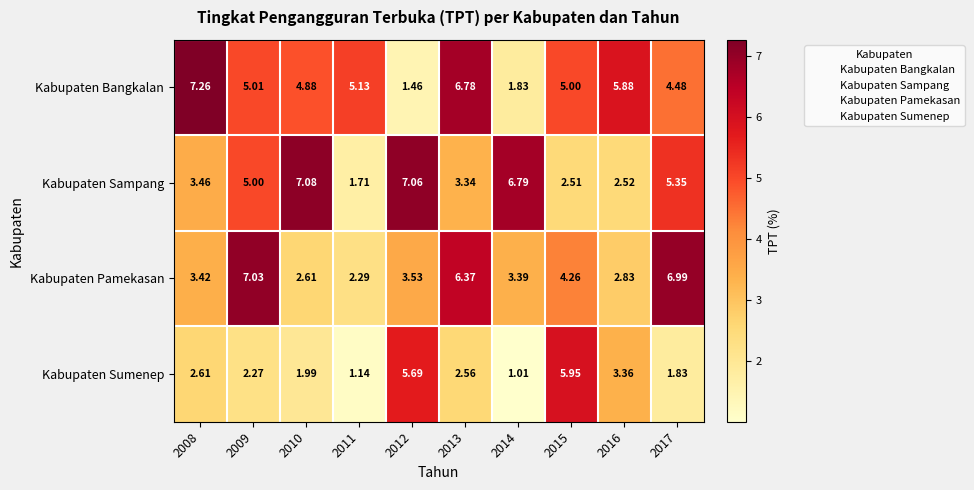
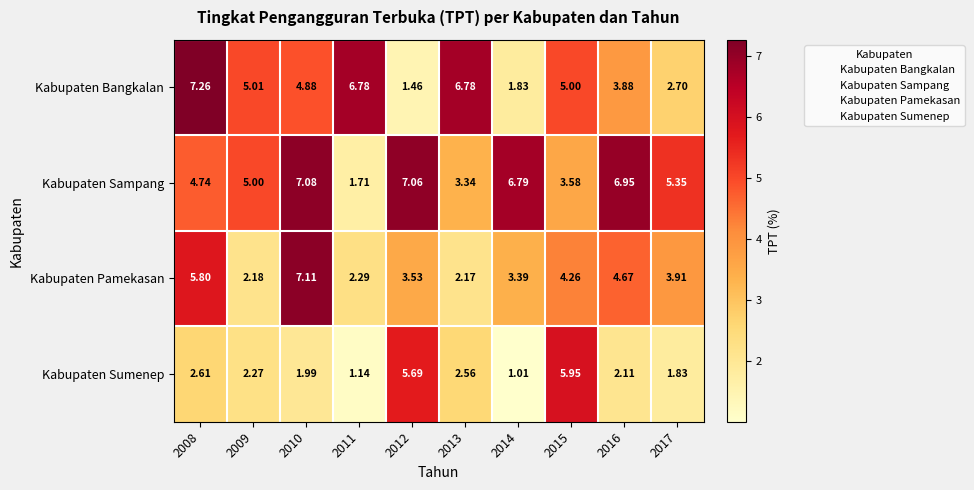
  {
    "Kabupaten Bangkalan": {
      "2008": 7.26,
      "2009": 5.01,
      "2010": 4.88,
-     "2011": 5.13,
+     "2011": 6.78,
      "2012": 1.46,
      "2013": 6.78,
      "2014": 1.83,
      "2015": 5.00,
-     "2016": 5.88,
-     "2017": 4.48
+     "2016": 3.88,
+     "2017": 2.70
    },
    "Kabupaten Sampang": {
-     "2008": 3.46,
+     "2008": 4.74,
      "2009": 5.00,
      "2010": 7.08,
      "2011": 1.71,
      "2012": 7.06,
      "2013": 3.34,
      "2014": 6.79,
-     "2015": 2.51,
-     "2016": 2.52,
+     "2015": 3.58,
+     "2016": 6.95,
      "2017": 5.35
    },
    "Kabupaten Pamekasan": {
-     "2008": 3.42,
-     "2009": 7.03,
-     "2010": 2.61,
+     "2008": 5.80,
+     "2009": 2.18,
+     "2010": 7.11,
      "2011": 2.29,
      "2012": 3.53,
-     "2013": 6.37,
+     "2013": 2.17,
      "2014": 3.39,
      "2015": 4.26,
-     "2016": 2.83,
-     "2017": 6.99
+     "2016": 4.67,
+     "2017": 3.91
    },
    "Kabupaten Sumenep": {
      "2008": 2.61,
      "2009": 2.27,
      "2010": 1.99,
      "2011": 1.14,
      "2012": 5.69,
      "2013": 2.56,
      "2014": 1.01,
      "2015": 5.95,
-     "2016": 3.36,
+     "2016": 2.11,
      "2017": 1.83
    }
  }
